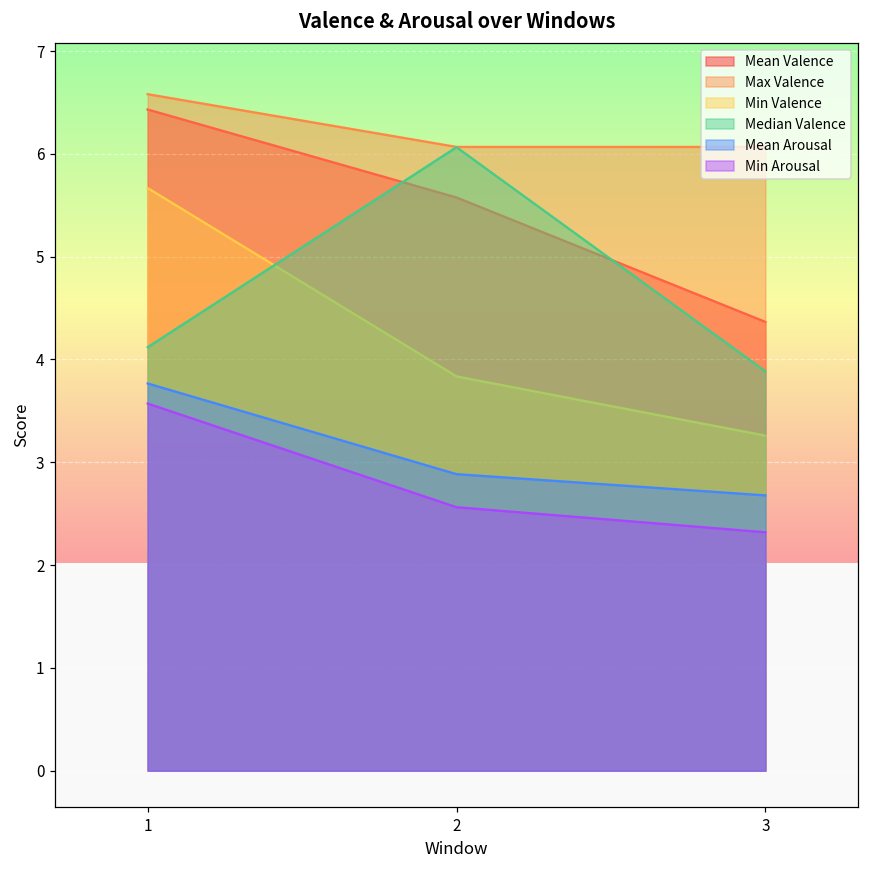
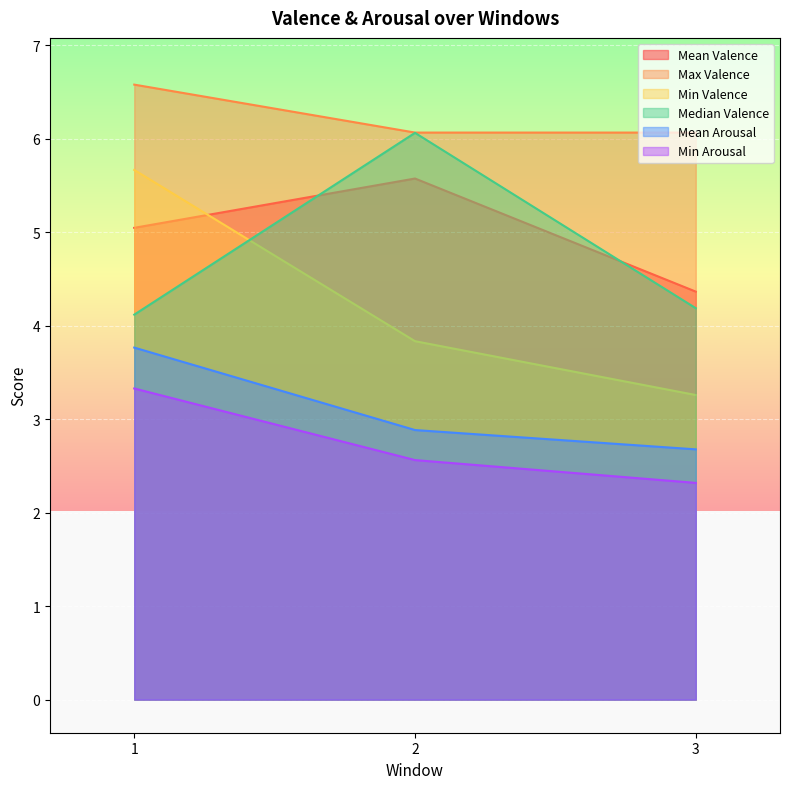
  {
    "Mean Valence": {
-     "1": 6.4,
+     "1": 5.0,
      "2": 5.6,
      "3": 4.4
    },
    "Median Valence": {
      "1": 4.1,
-     "3": 3.9
+     "3": 4.2
    },
    "Mean Arousal": {
      "1": 3.8,
      "2": 2.9,
      "3": 2.7
    },
    "Min Arousal": {
-     "1": 3.6,
+     "1": 3.3,
      "2": 2.6,
      "3": 2.3
    }
  }
